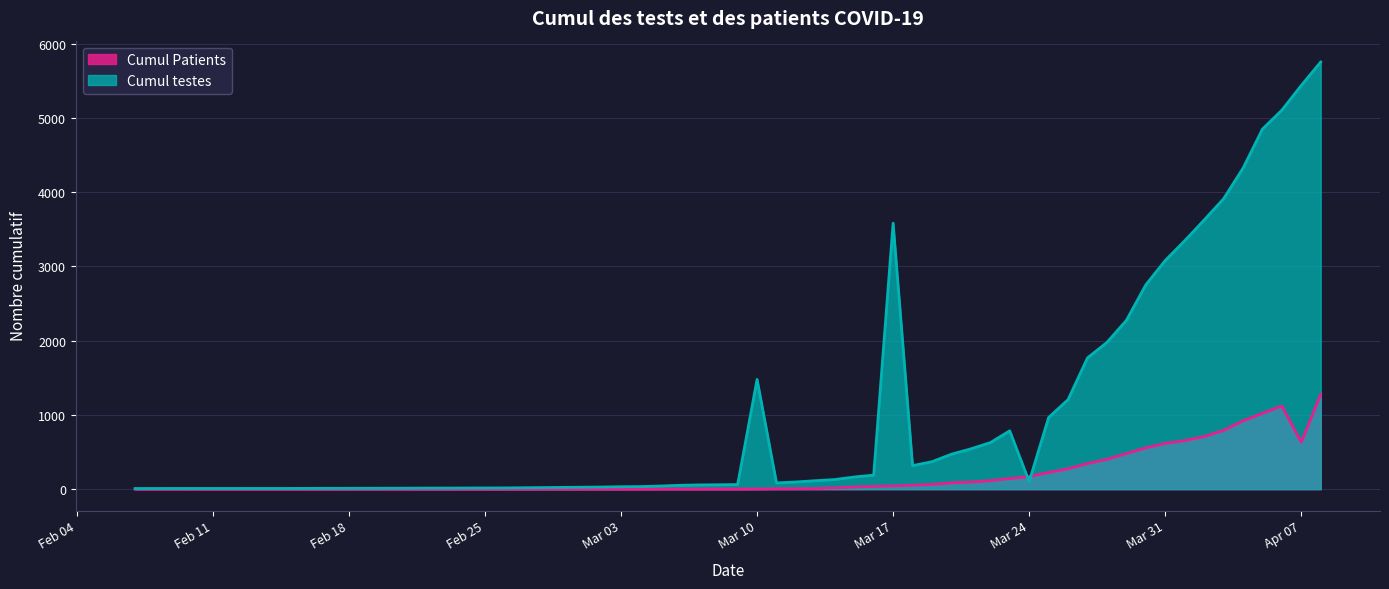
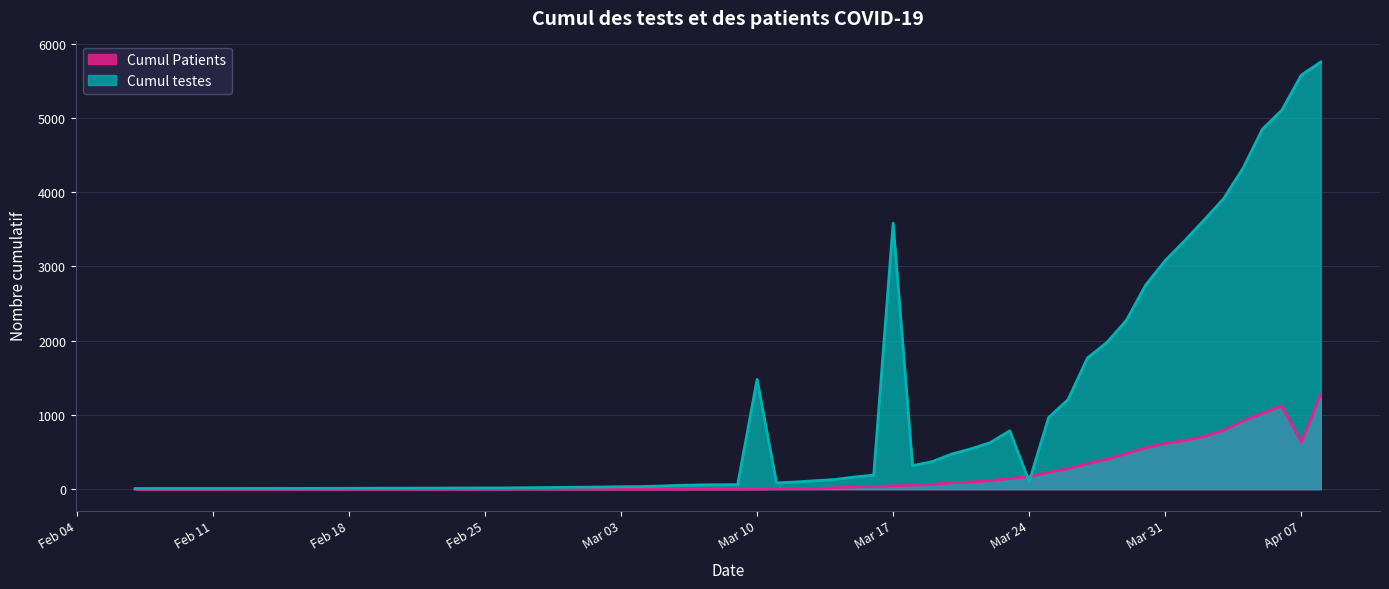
  {
    "Cumul Patients": {
      "Mar 10": 0,
      "Mar 17": 0,
      "Mar 24": 200,
      "Mar 31": 600,
      "Apr 07": 600
    },
    "Cumul testes": {
      "Mar 10": 1500,
      "Mar 17": 3600,
      "Mar 24": 100,
      "Mar 31": 3100,
-     "Apr 07": 5400
+     "Apr 07": 5600
    }
  }
